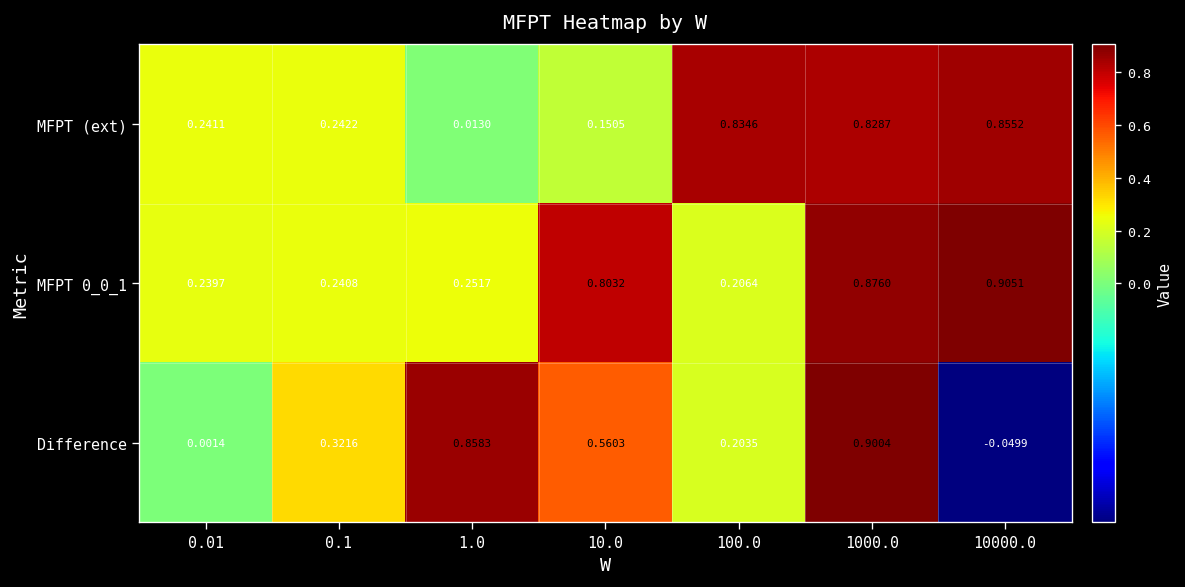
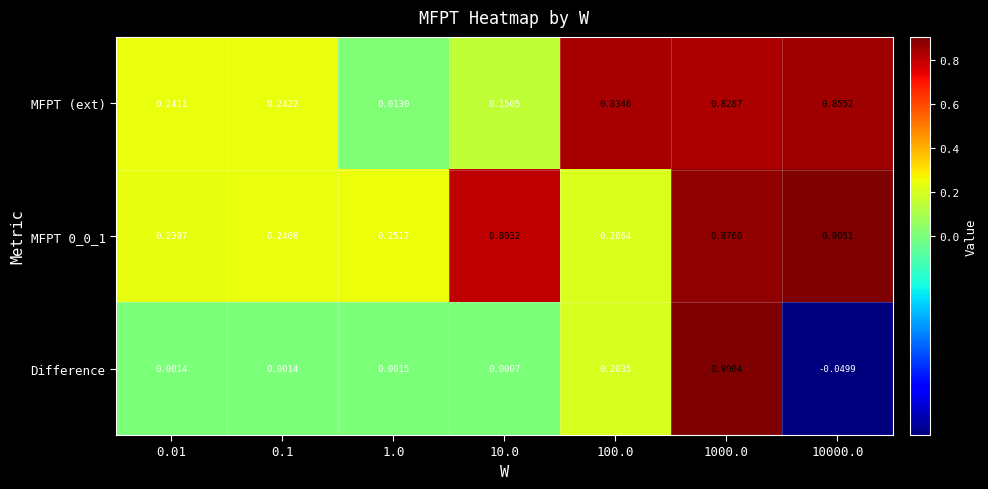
  {
    "MFPT (ext)": {
      "0.01": 0.2411,
      "0.1": 0.2422,
      "1.0": 0.0130,
      "10.0": 0.1505,
      "100.0": 0.8346,
      "1000.0": 0.8287,
      "10000.0": 0.8552
    },
    "MFPT 0_0_1": {
      "0.01": 0.2397,
      "0.1": 0.2408,
      "1.0": 0.2517,
      "10.0": 0.8032,
      "100.0": 0.2064,
      "1000.0": 0.8760,
      "10000.0": 0.9051
    },
    "Difference": {
      "0.01": 0.0014,
-     "0.1": 0.3216,
-     "1.0": 0.8583,
-     "10.0": 0.5603,
+     "0.1": 0.0014,
+     "1.0": 0.0015,
+     "10.0": 0.0007,
      "100.0": 0.2035,
      "1000.0": 0.9004,
      "10000.0": -0.0499
    }
  }
